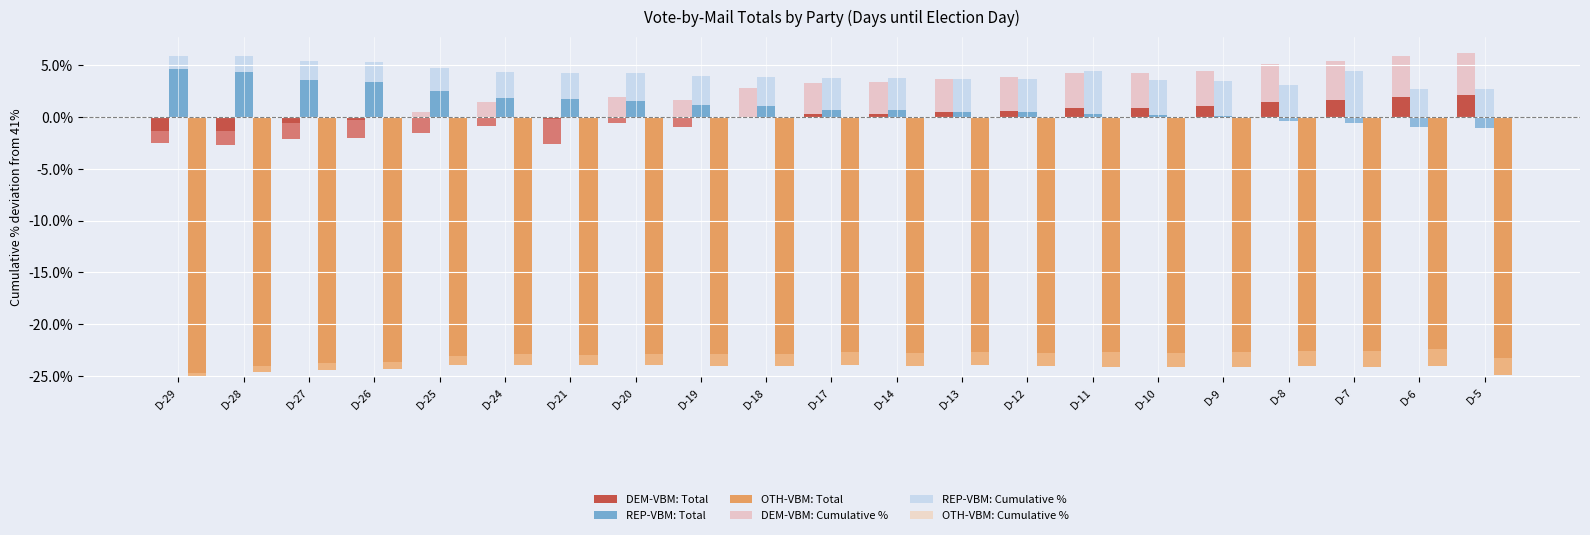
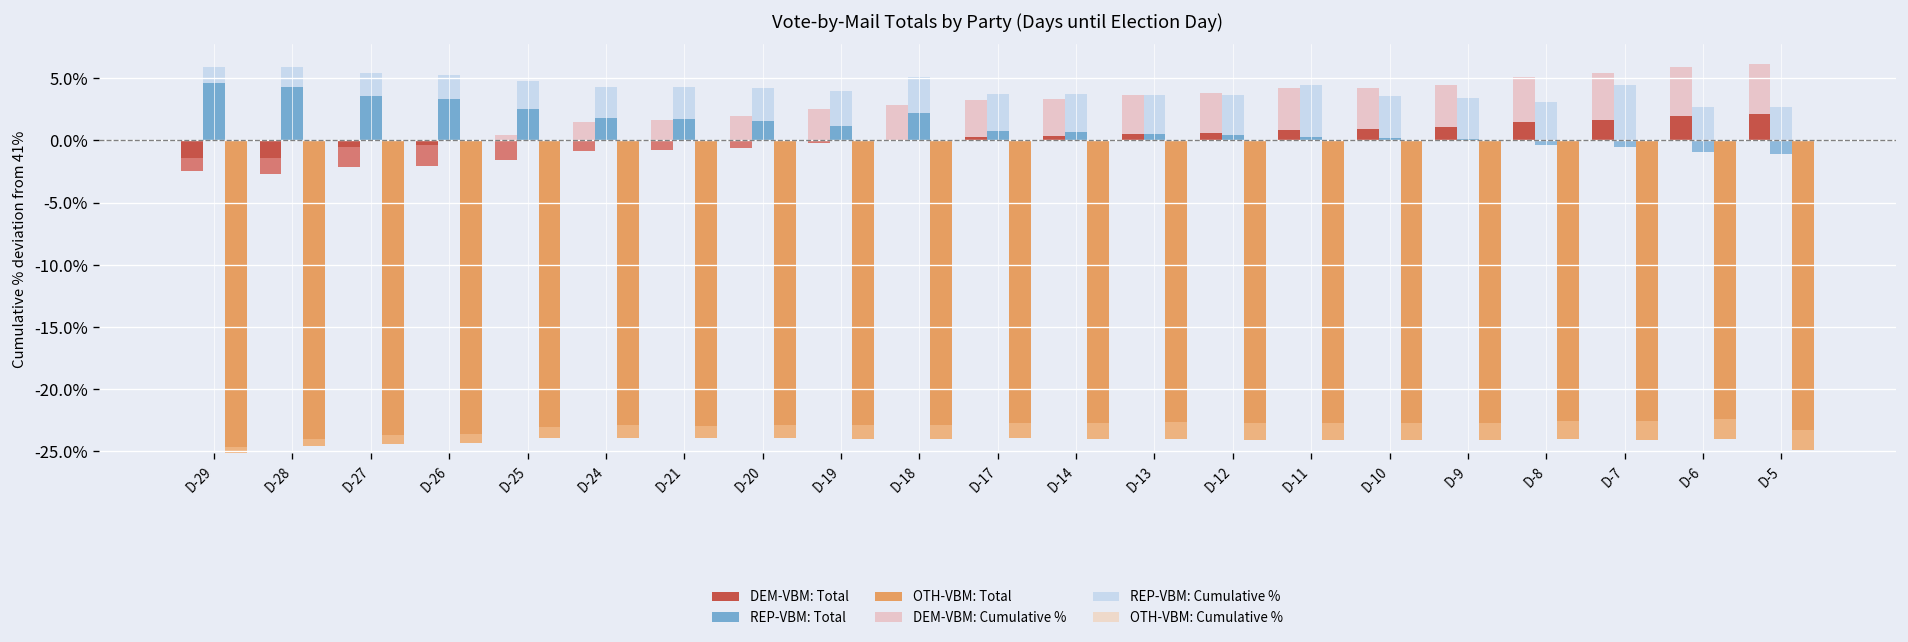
  {
    "DEM-VBM: Total": {
      "D-29": "-2.5%",
      "D-28": "-2.7%",
      "D-27": "-2.1%",
      "D-26": "-2.0%",
      "D-25": "-1.6%",
      "D-24": "-0.9%",
-     "D-21": "-2.6%",
+     "D-21": "-0.8%",
      "D-20": "-0.6%",
-     "D-19": "-1.0%",
+     "D-19": "-0.2%",
      "D-17": "0.3%",
      "D-14": "0.3%",
      "D-13": "0.5%",
      "D-12": "0.6%",
      "D-11": "0.9%",
      "D-10": "0.9%",
      "D-9": "1.0%",
      "D-8": "1.5%",
      "D-7": "1.6%",
      "D-6": "2.0%",
      "D-5": "2.1%"
    },
    "REP-VBM: Total": {
      "D-29": "4.6%",
      "D-28": "4.3%",
      "D-27": "3.6%",
      "D-26": "3.4%",
      "D-25": "2.5%",
      "D-24": "1.8%",
      "D-21": "1.7%",
      "D-20": "1.6%",
      "D-19": "1.2%",
-     "D-18": "1.0%",
+     "D-18": "2.2%",
      "D-17": "0.7%",
      "D-14": "0.7%",
      "D-13": "0.5%",
      "D-12": "0.5%",
      "D-8": "-0.4%",
      "D-7": "-0.6%",
      "D-6": "-1.0%",
      "D-5": "-1.1%"
    },
    "OTH-VBM: Total": {
      "D-29": "-25.1%",
      "D-28": "-24.6%",
      "D-27": "-24.4%",
      "D-26": "-24.3%",
      "D-25": "-24.0%",
      "D-24": "-23.9%",
      "D-21": "-24.0%",
      "D-20": "-24.0%",
      "D-19": "-24.0%",
      "D-18": "-24.0%",
      "D-17": "-24.0%",
      "D-14": "-24.0%",
      "D-13": "-24.0%",
      "D-12": "-24.1%",
      "D-11": "-24.1%",
      "D-10": "-24.1%",
      "D-9": "-24.1%",
      "D-8": "-24.1%",
      "D-7": "-24.1%",
      "D-6": "-24.0%",
      "D-5": "-24.9%"
    },
    "REP-VBM: Cumulative %": {
      "D-29": "1.3%",
      "D-28": "1.5%",
      "D-27": "1.8%",
      "D-26": "1.9%",
      "D-25": "2.2%",
      "D-24": "2.5%",
      "D-21": "2.5%",
      "D-20": "2.7%",
      "D-19": "2.8%",
      "D-18": "2.9%",
      "D-17": "3.0%",
      "D-14": "3.1%",
      "D-13": "3.2%",
      "D-12": "3.2%",
      "D-11": "4.2%",
      "D-10": "3.3%",
      "D-9": "3.3%",
      "D-8": "3.5%",
      "D-7": "5.0%",
      "D-6": "3.7%",
      "D-5": "3.8%"
    }
  }
